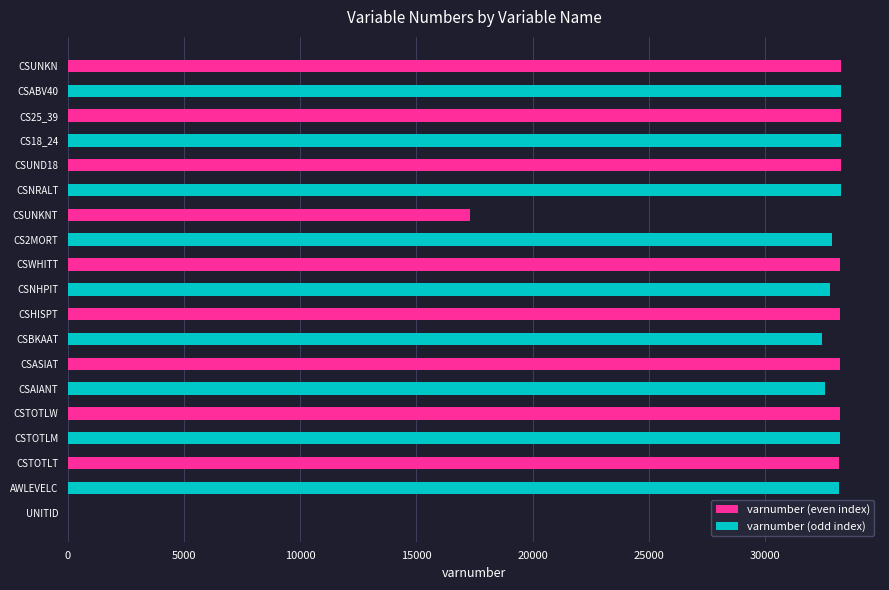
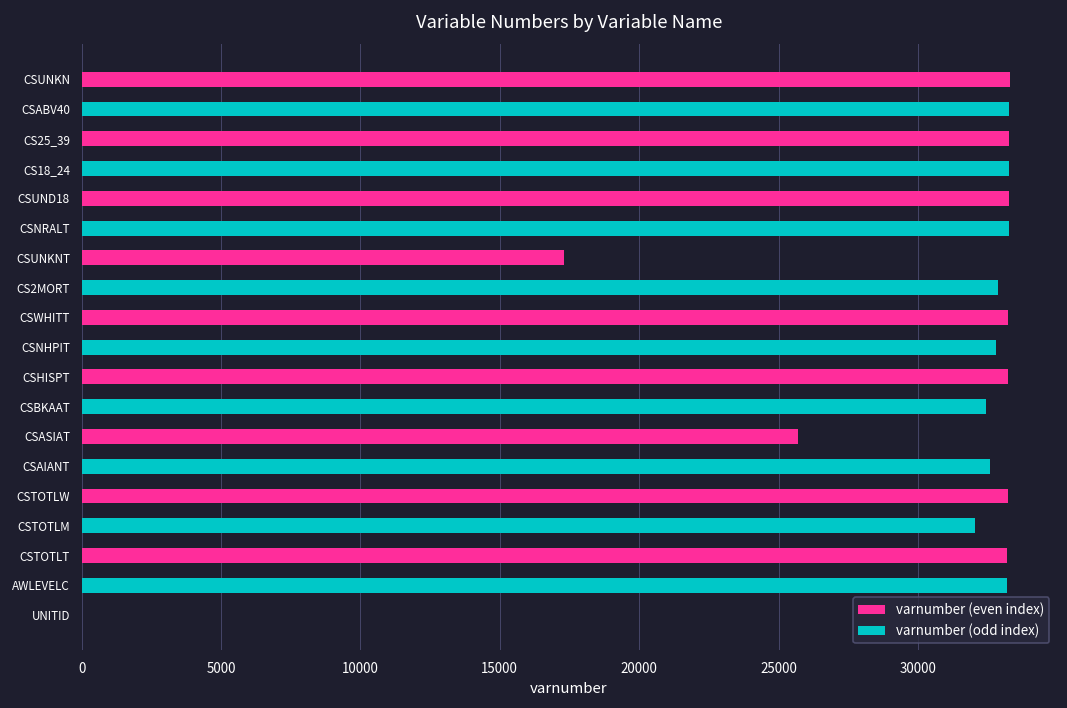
  {
    "varnumber (even index)": {
      "CSUNKN": 33300,
      "CS25_39": 33300,
      "CSUND18": 33300,
      "CSUNKNT": 17300,
      "CSWHITT": 33200,
      "CSHISPT": 33200,
-     "CSASIAT": 33200,
+     "CSASIAT": 25700,
      "CSTOTLW": 33200,
      "CSTOTLT": 33200
    },
    "varnumber (odd index)": {
      "CSABV40": 33300,
      "CS18_24": 33300,
      "CSNRALT": 33300,
      "CS2MORT": 32900,
      "CSNHPIT": 32800,
      "CSBKAAT": 32400,
      "CSAIANT": 32600,
-     "CSTOTLM": 33200,
+     "CSTOTLM": 32100,
      "AWLEVELC": 33200
    }
  }
